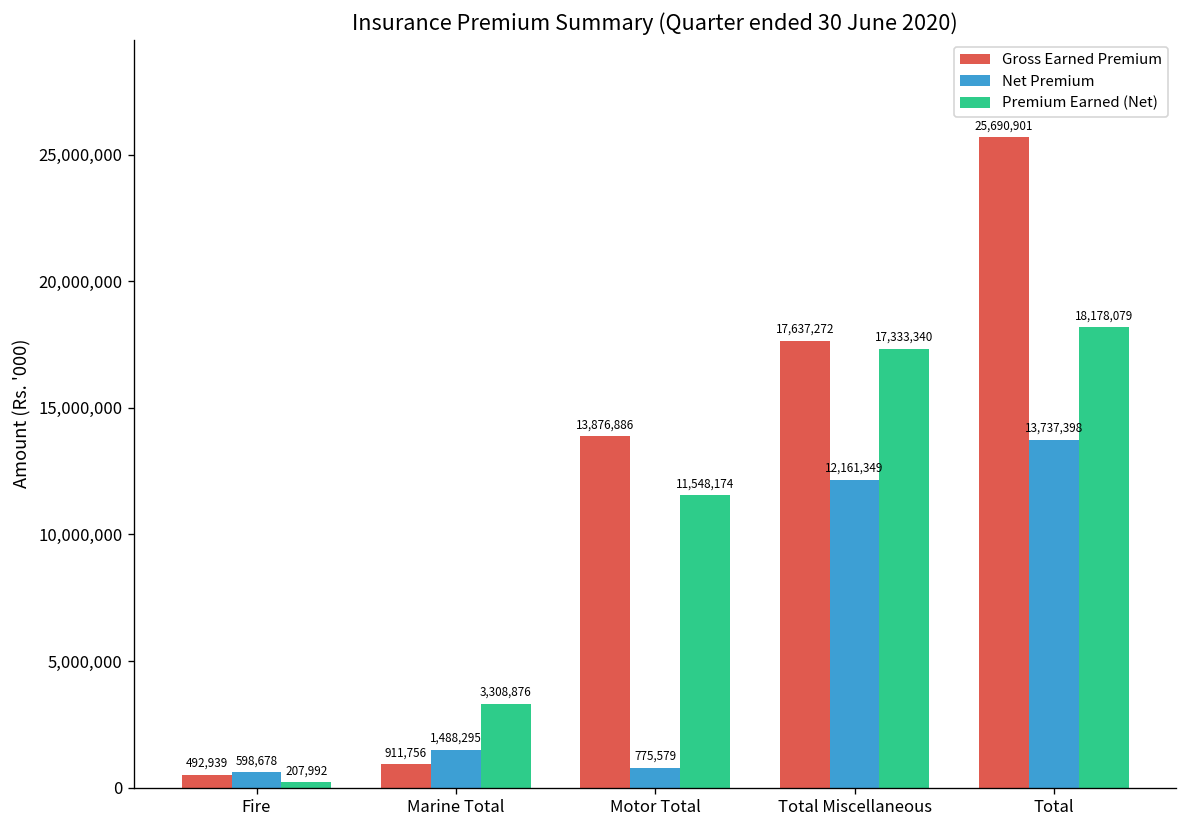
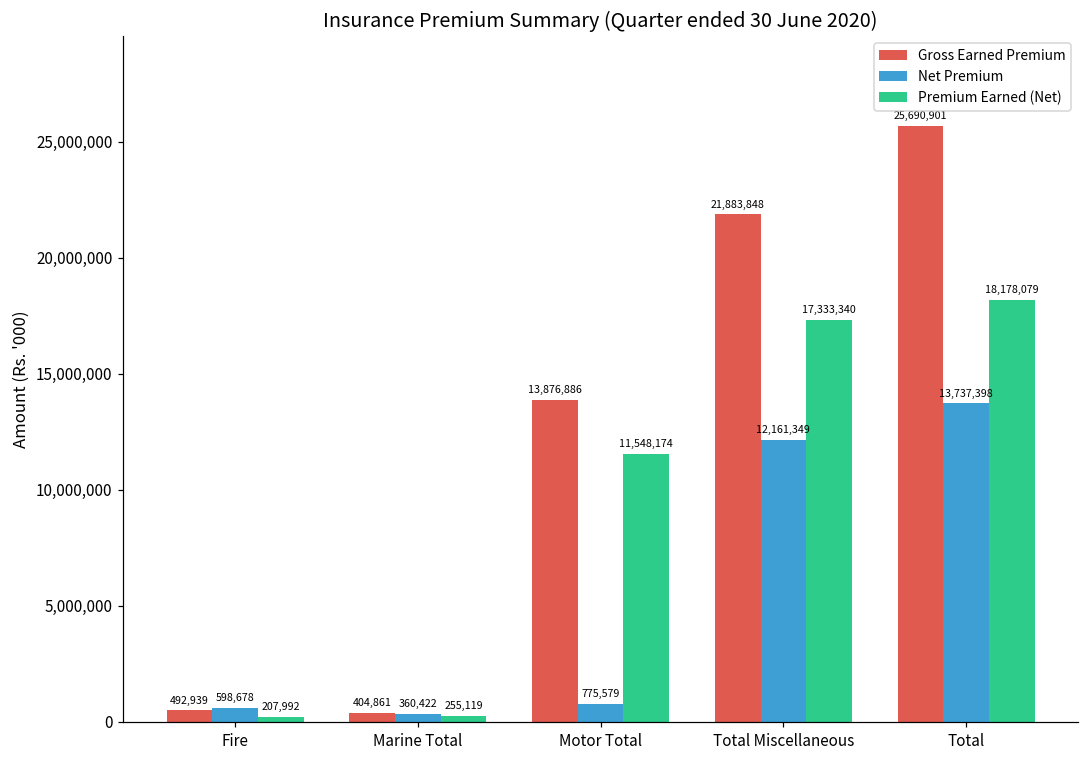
  {
    "Gross Earned Premium": {
      "Fire": "492,939",
-     "Marine Total": "911,756",
+     "Marine Total": "404,861",
      "Motor Total": "13,876,886",
-     "Total Miscellaneous": "17,637,272",
+     "Total Miscellaneous": "21,883,848",
      "Total": "25,690,901"
    },
    "Net Premium": {
      "Fire": "598,678",
-     "Marine Total": "1,488,295",
+     "Marine Total": "360,422",
      "Motor Total": "775,579",
      "Total Miscellaneous": "12,161,349",
      "Total": "13,737,398"
    },
    "Premium Earned (Net)": {
      "Fire": "207,992",
-     "Marine Total": "3,308,876",
+     "Marine Total": "255,119",
      "Motor Total": "11,548,174",
      "Total Miscellaneous": "17,333,340",
      "Total": "18,178,079"
    }
  }
